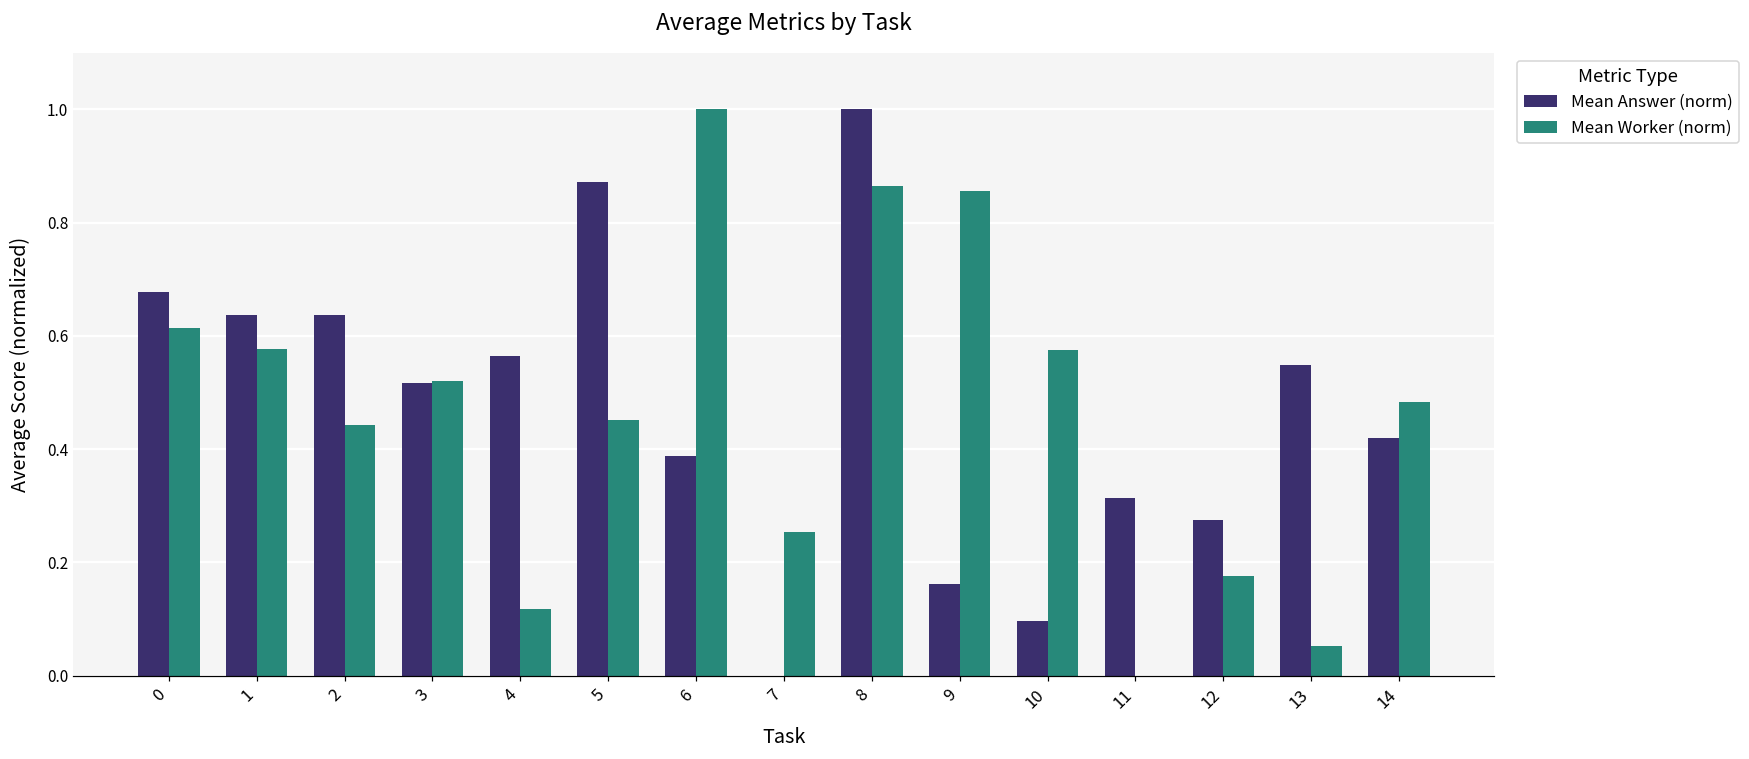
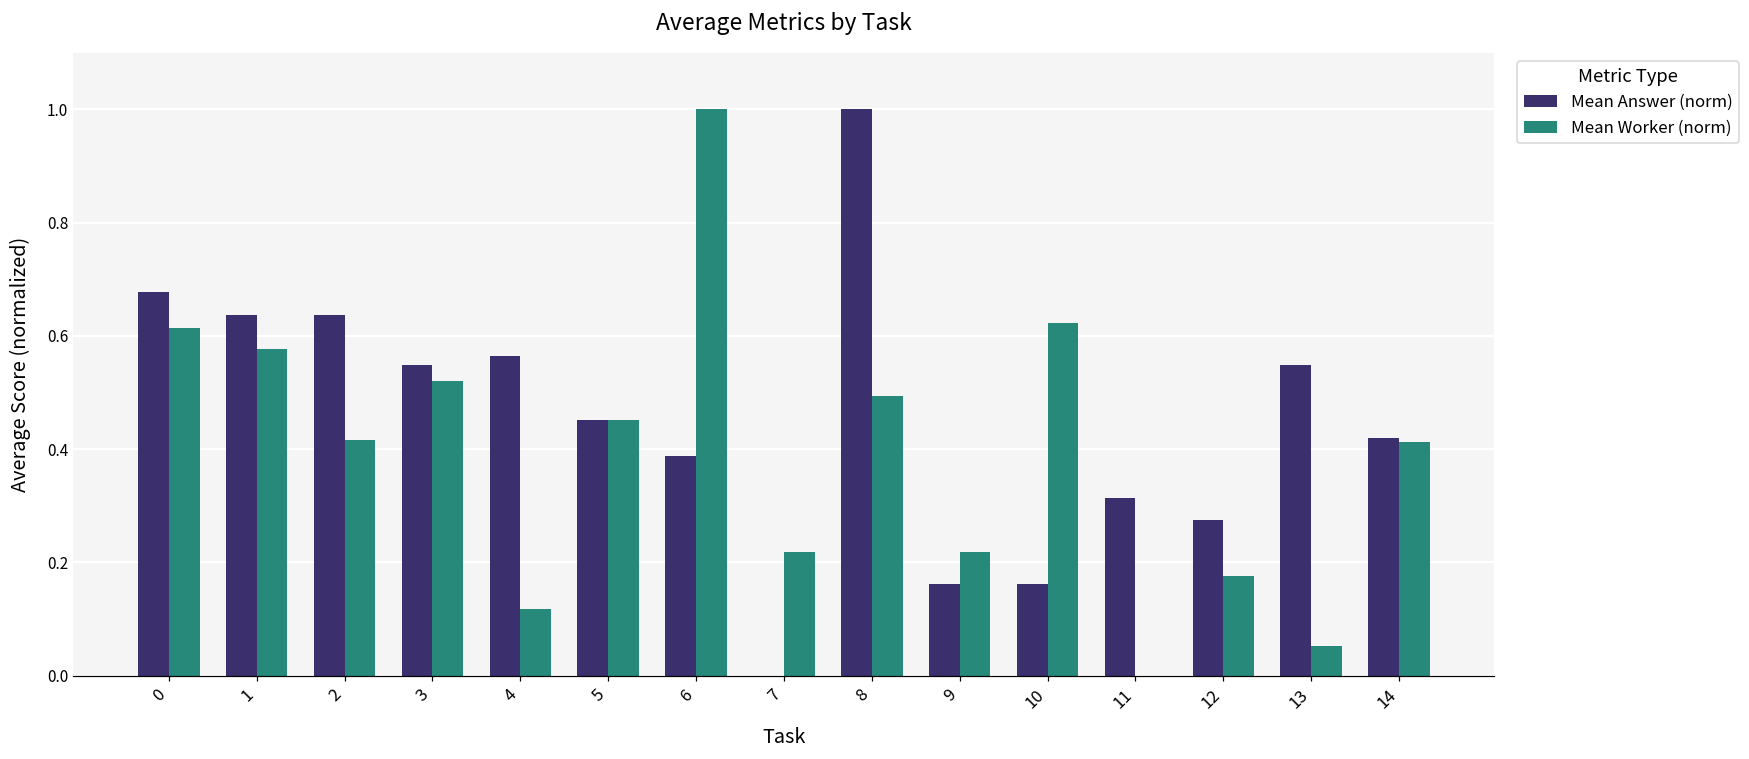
  {
    "Mean Answer (norm)": {
      "0": 0.68,
      "1": 0.64,
      "2": 0.64,
-     "3": 0.52,
+     "3": 0.55,
      "4": 0.56,
-     "5": 0.87,
+     "5": 0.45,
      "6": 0.39,
      "7": 0.00,
      "8": 1.00,
      "9": 0.16,
-     "10": 0.10,
+     "10": 0.16,
      "11": 0.31,
      "12": 0.27,
      "13": 0.55,
      "14": 0.42
    },
    "Mean Worker (norm)": {
      "0": 0.61,
      "1": 0.58,
-     "2": 0.44,
+     "2": 0.42,
      "3": 0.52,
      "4": 0.12,
      "5": 0.45,
      "6": 1.00,
-     "7": 0.25,
-     "8": 0.86,
-     "9": 0.86,
-     "10": 0.57,
+     "7": 0.22,
+     "8": 0.49,
+     "9": 0.22,
+     "10": 0.62,
      "11": 0.00,
      "12": 0.18,
      "13": 0.05,
-     "14": 0.48
+     "14": 0.41
    }
  }
